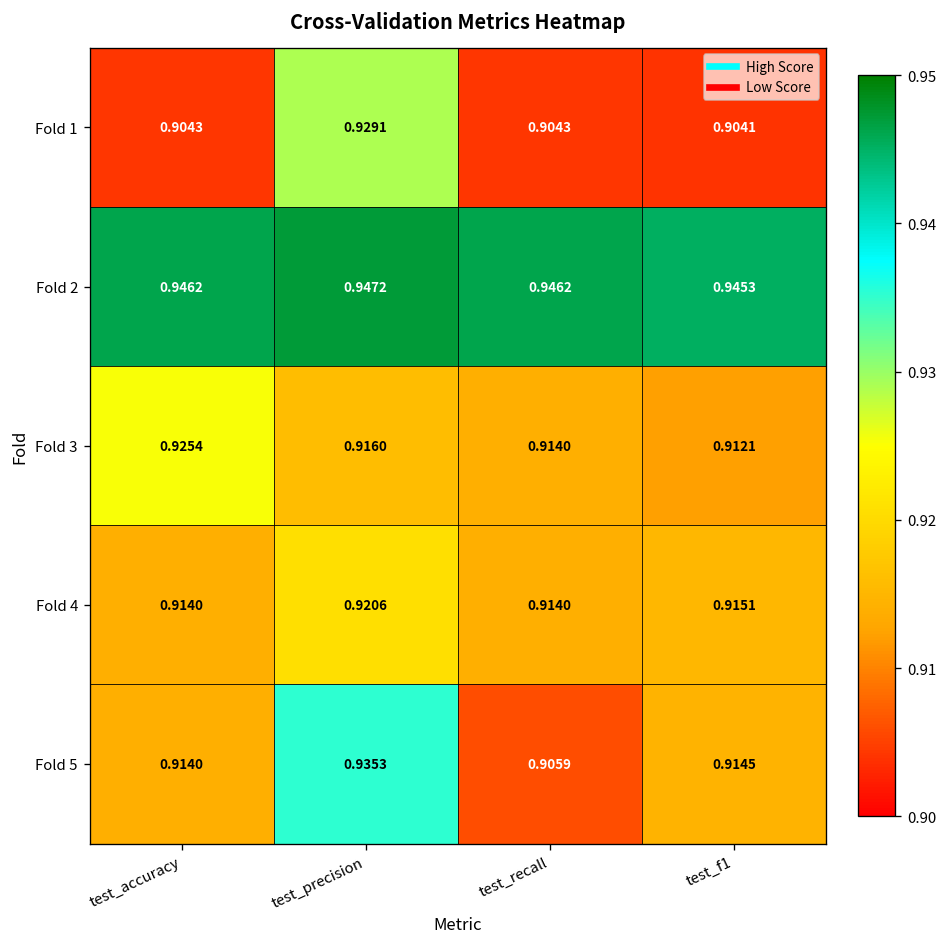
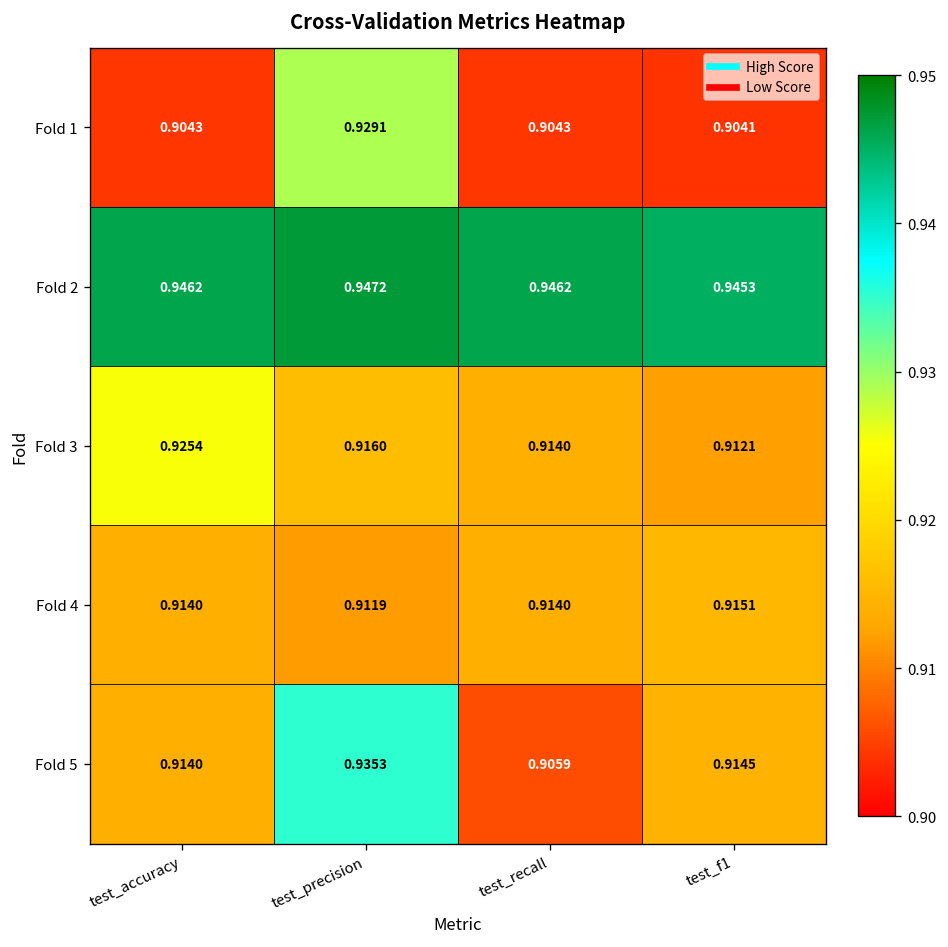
  {
    "Fold 1": {
      "test_accuracy": 0.9043,
      "test_precision": 0.9291,
      "test_recall": 0.9043,
      "test_f1": 0.9041
    },
    "Fold 2": {
      "test_accuracy": 0.9462,
      "test_precision": 0.9472,
      "test_recall": 0.9462,
      "test_f1": 0.9453
    },
    "Fold 3": {
      "test_accuracy": 0.9254,
      "test_precision": 0.9160,
      "test_recall": 0.9140,
      "test_f1": 0.9121
    },
    "Fold 4": {
      "test_accuracy": 0.9140,
-     "test_precision": 0.9206,
+     "test_precision": 0.9119,
      "test_recall": 0.9140,
      "test_f1": 0.9151
    },
    "Fold 5": {
      "test_accuracy": 0.9140,
      "test_precision": 0.9353,
      "test_recall": 0.9059,
      "test_f1": 0.9145
    }
  }
